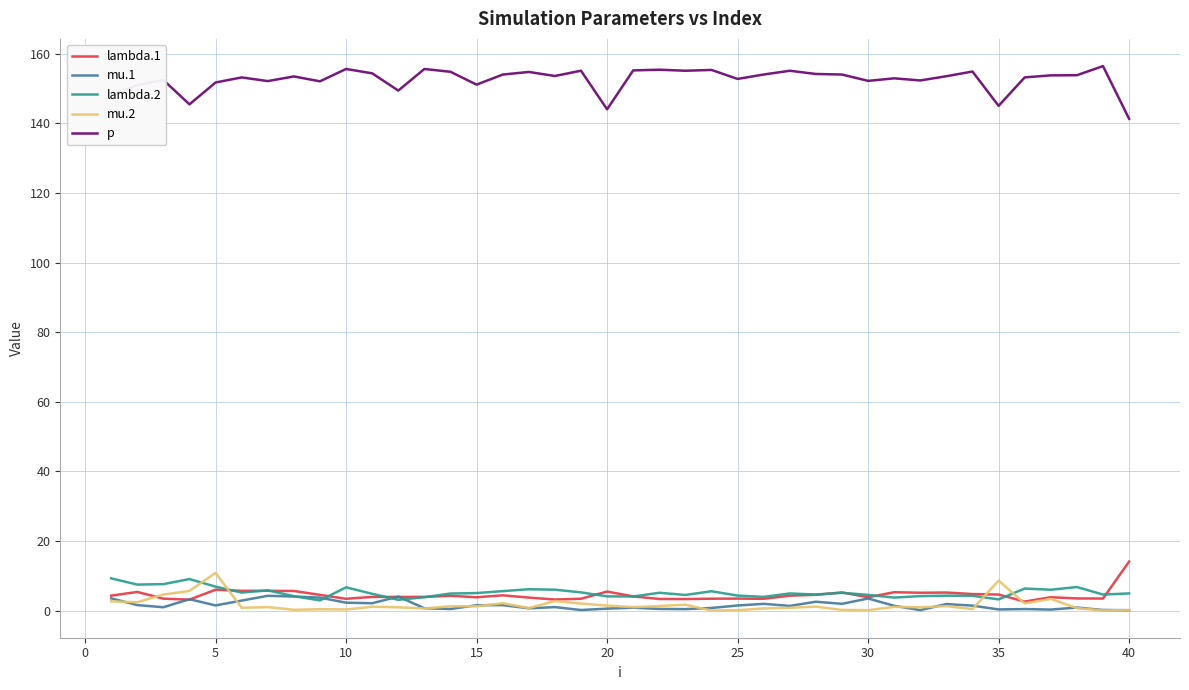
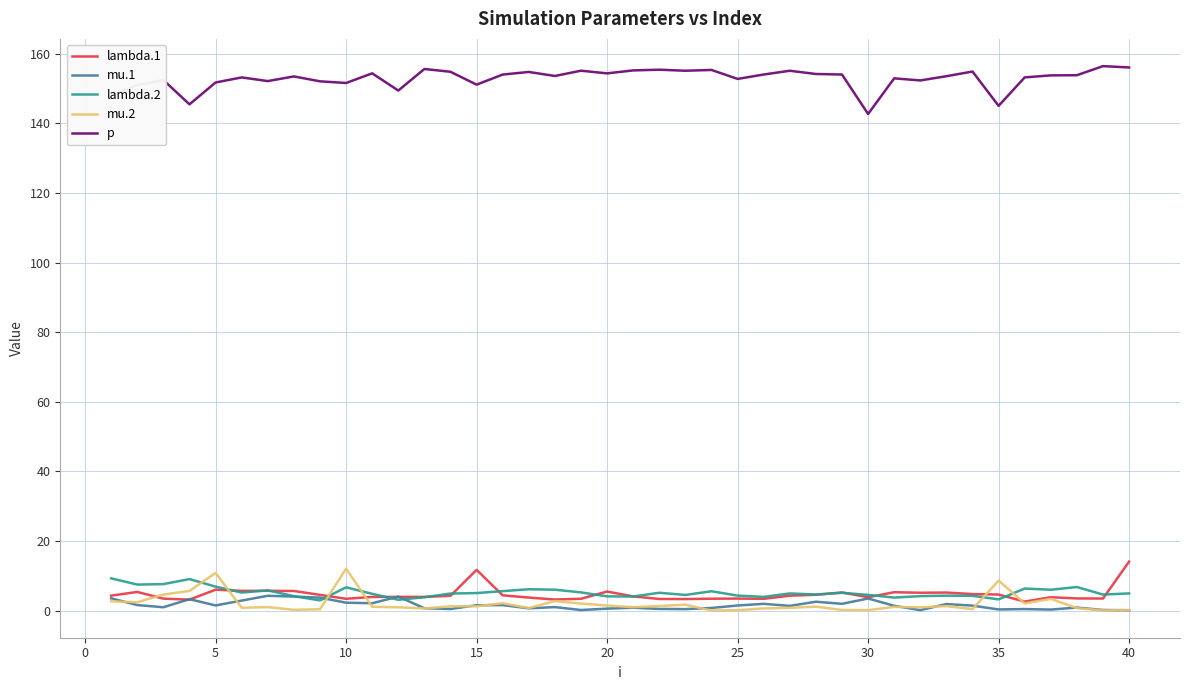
  {
    "lambda.1": {
      "5": 6,
      "10": 3,
-     "15": 4,
+     "15": 12,
      "20": 5,
      "25": 3,
      "35": 5,
      "40": 14
    },
    "mu.2": {
      "5": 11,
-     "10": 0,
+     "10": 12,
      "20": 1,
      "25": 0,
      "30": 0,
      "35": 9
    },
    "p": {
      "5": 152,
-     "10": 156,
+     "10": 152,
      "15": 151,
-     "20": 144,
+     "20": 154,
      "25": 153,
-     "30": 152,
+     "30": 143,
      "35": 145,
-     "40": 141
+     "40": 156
    }
  }
